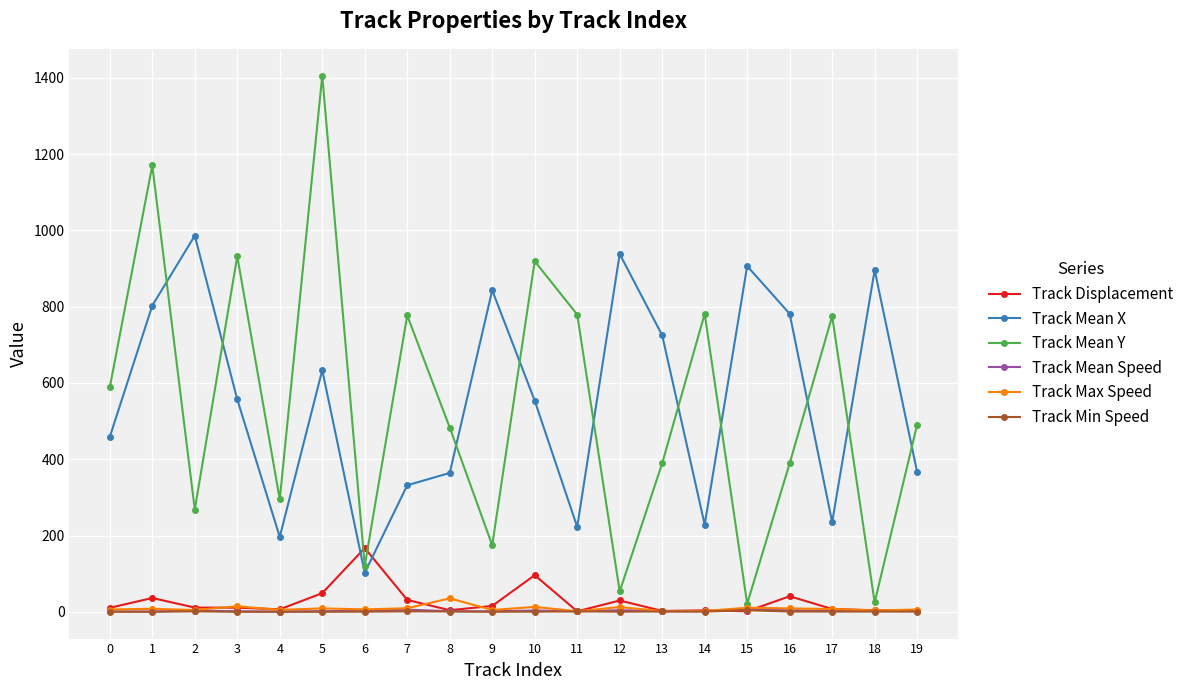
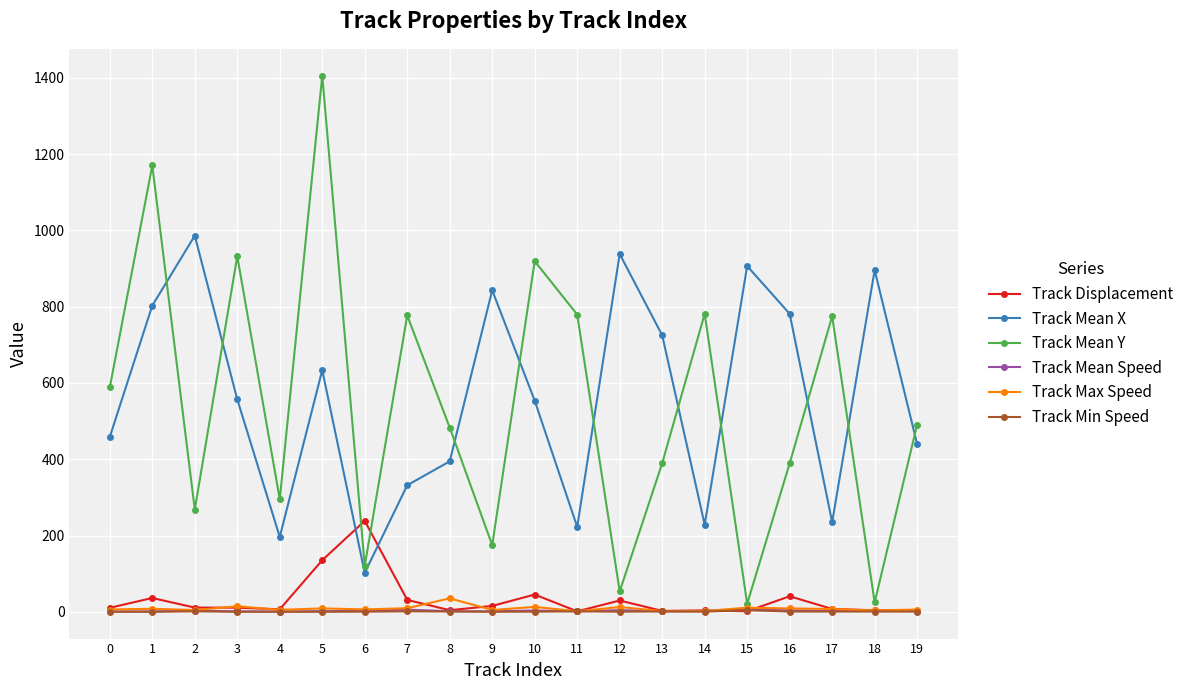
  {
    "Track Displacement": {
      "1": 40,
-     "5": 50,
-     "6": 170,
+     "5": 140,
+     "6": 240,
      "7": 30,
      "9": 20,
-     "10": 100,
+     "10": 50,
      "12": 30,
      "16": 40
    },
    "Track Mean X": {
      "0": 460,
      "1": 800,
      "2": 990,
      "3": 560,
      "4": 200,
      "5": 630,
      "6": 100,
      "7": 330,
-     "8": 360,
+     "8": 390,
      "9": 840,
      "10": 550,
      "11": 220,
      "12": 940,
      "13": 730,
      "14": 230,
      "15": 910,
      "16": 780,
      "17": 230,
      "18": 900,
-     "19": 370
+     "19": 440
    },
    "Track Mean Y": {
      "0": 590,
      "1": 1170,
      "2": 270,
      "3": 930,
      "4": 290,
      "5": 1410,
      "6": 120,
      "7": 780,
      "8": 480,
      "9": 170,
      "10": 920,
      "11": 780,
      "12": 50,
      "13": 390,
      "14": 780,
      "15": 20,
      "16": 390,
      "17": 780,
      "18": 20,
      "19": 490
    },
    "Track Max Speed": {
      "1": 10,
      "5": 10,
      "8": 40,
      "10": 10,
      "12": 10
    }
  }
